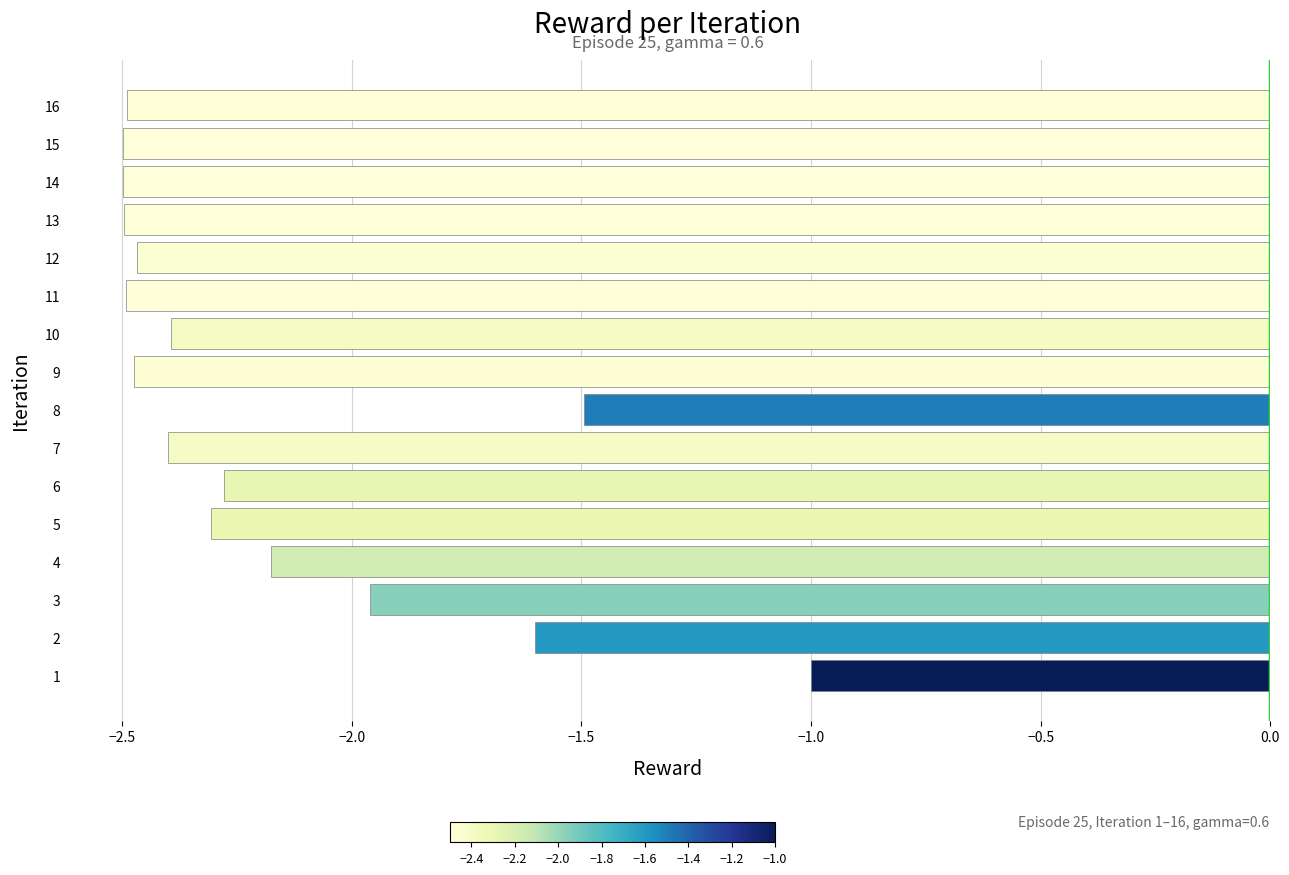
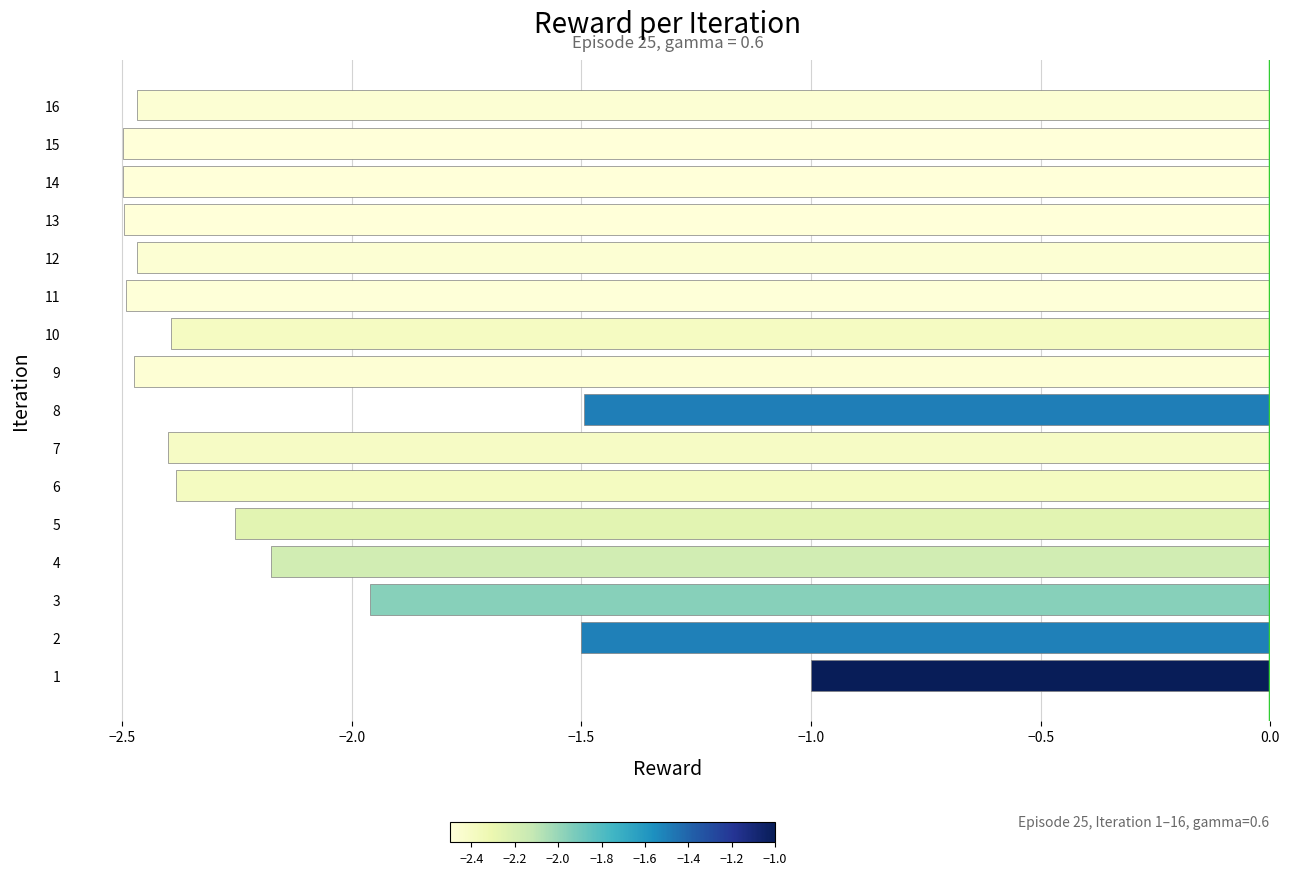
  {
-   "16": -2.49,
+   "16": -2.47,
    "15": -2.50,
    "14": -2.50,
    "13": -2.50,
    "12": -2.47,
    "11": -2.49,
    "10": -2.39,
    "9": -2.47,
    "8": -1.50,
    "7": -2.40,
-   "6": -2.28,
-   "5": -2.31,
+   "6": -2.38,
+   "5": -2.25,
    "4": -2.18,
    "3": -1.96,
-   "2": -1.6,
+   "2": -1.5,
    "1": -1.00
  }
